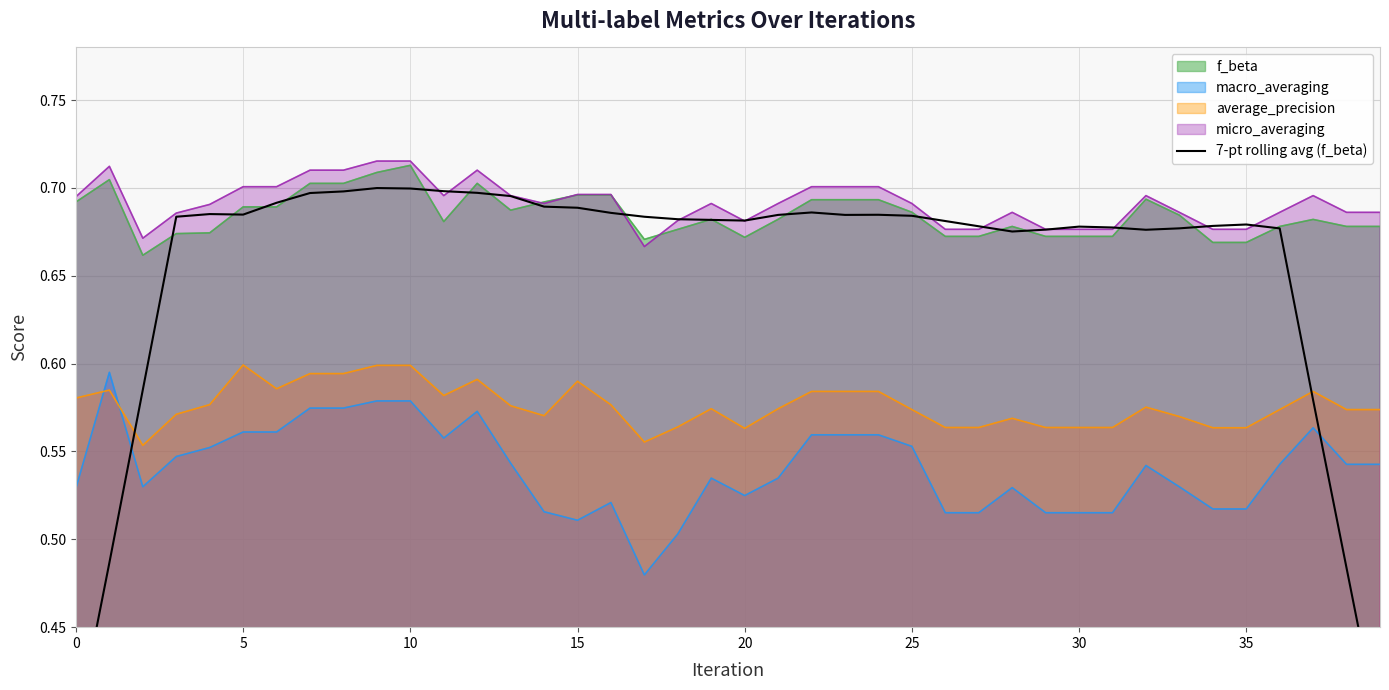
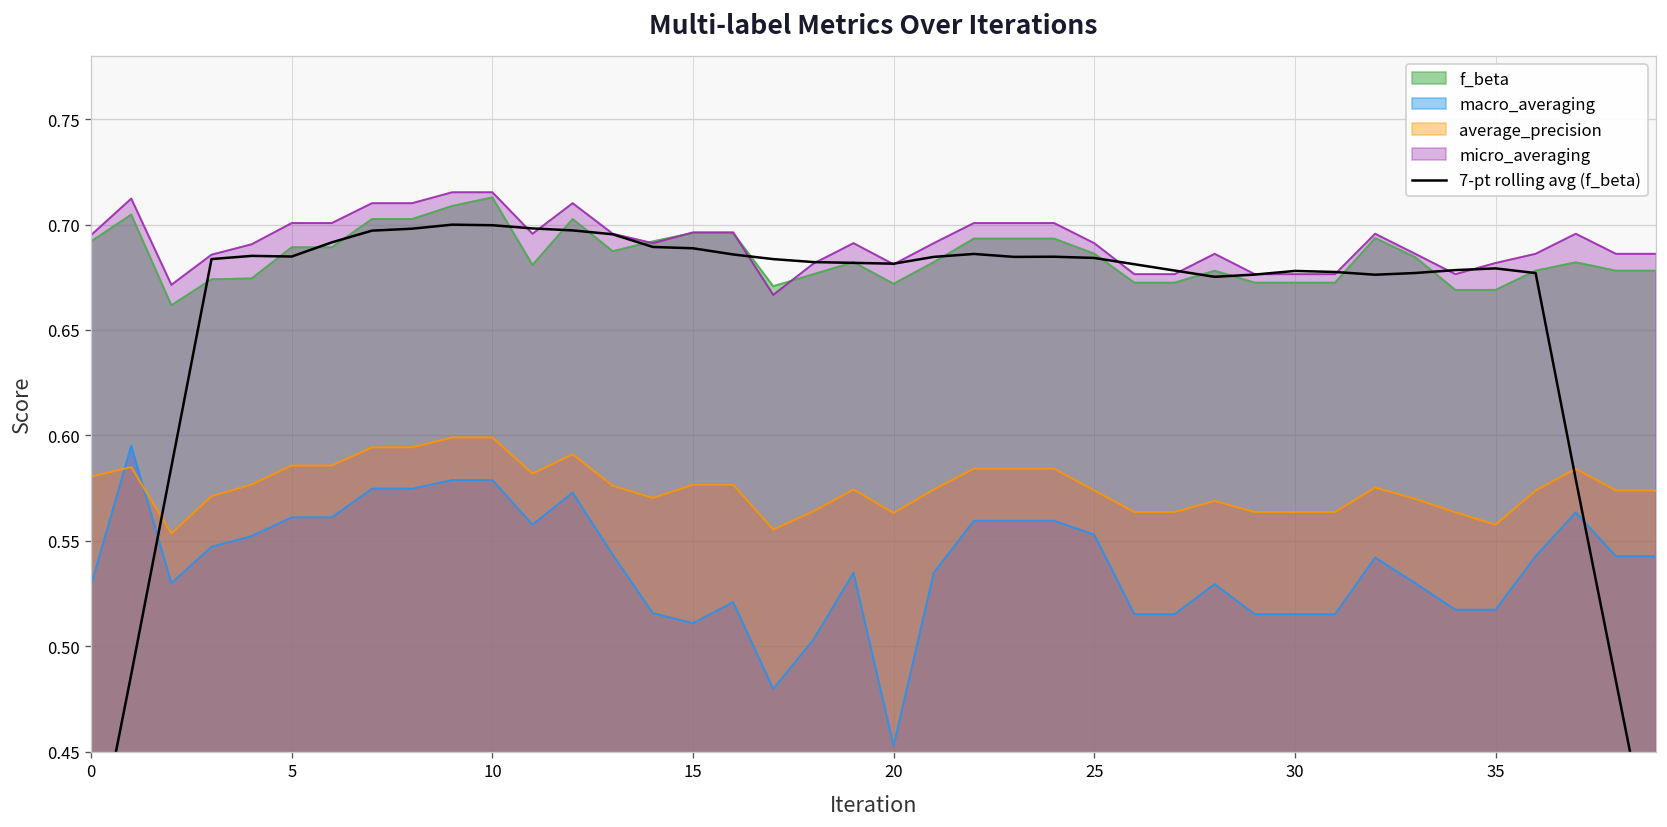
  {
    "f_beta": {
      "0": 0.692,
      "5": 0.689,
      "10": 0.713,
      "20": 0.672,
      "25": 0.686,
      "30": 0.672,
      "35": 0.669
    },
    "macro_averaging": {
      "0": 0.529,
      "5": 0.561,
      "10": 0.579,
      "15": 0.511,
-     "20": 0.525,
+     "20": 0.453,
      "25": 0.553,
      "30": 0.515,
      "35": 0.517
    },
    "average_precision": {
      "0": 0.580,
-     "5": 0.599,
+     "5": 0.586,
      "10": 0.599,
-     "15": 0.590,
+     "15": 0.577,
      "20": 0.563,
      "25": 0.574,
      "30": 0.564,
-     "35": 0.564
+     "35": 0.558
    },
    "micro_averaging": {
      "0": 0.695,
      "5": 0.701,
      "10": 0.715,
      "25": 0.691,
      "30": 0.676,
-     "35": 0.676
+     "35": 0.682
    },
    "7-pt rolling avg (f_beta)": {
      "5": 0.685,
      "10": 0.700,
      "15": 0.689,
      "25": 0.684,
      "30": 0.678,
      "35": 0.679
    }
  }
